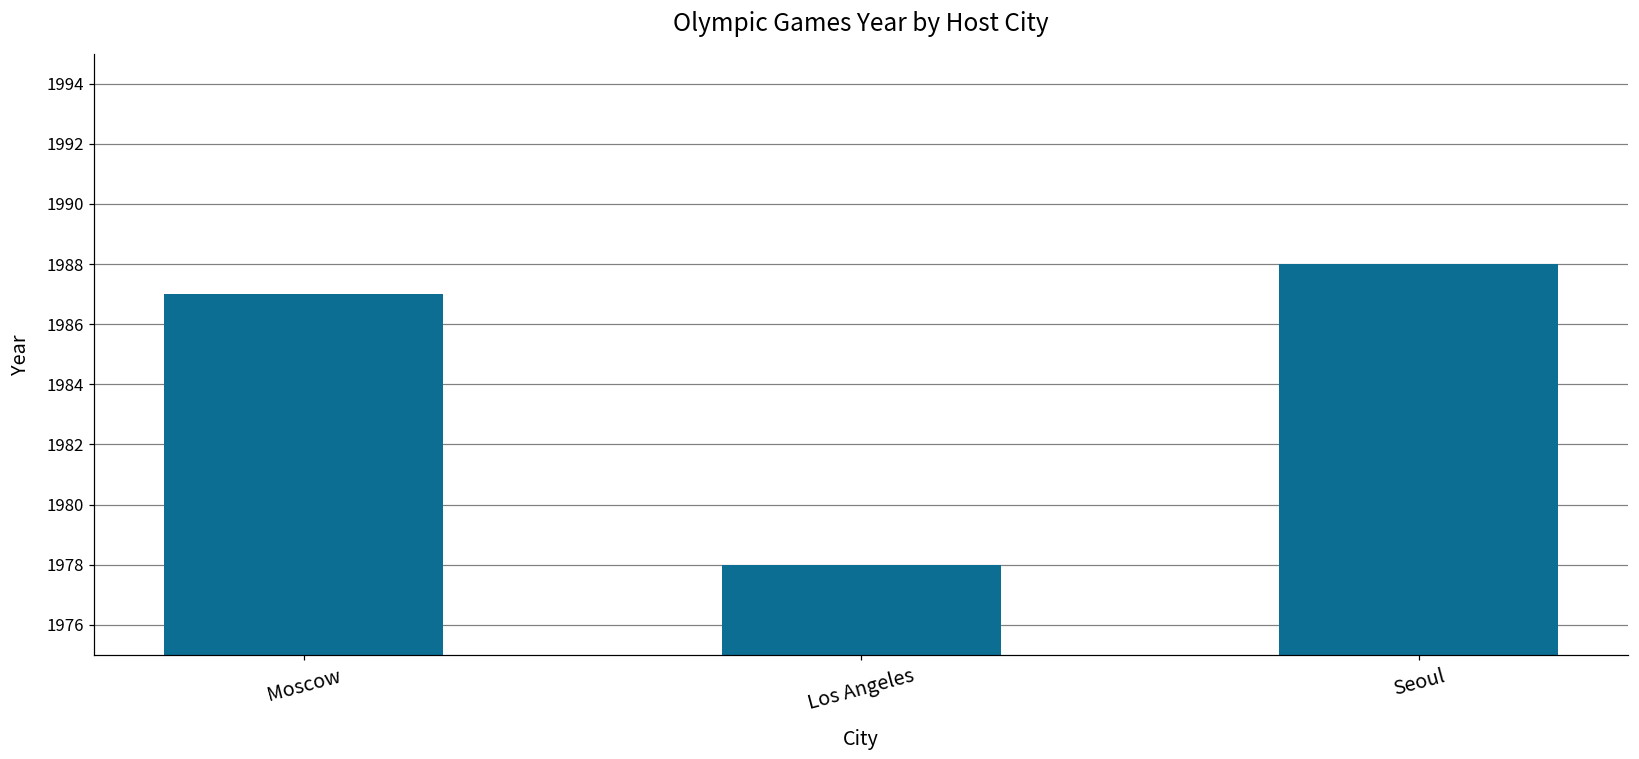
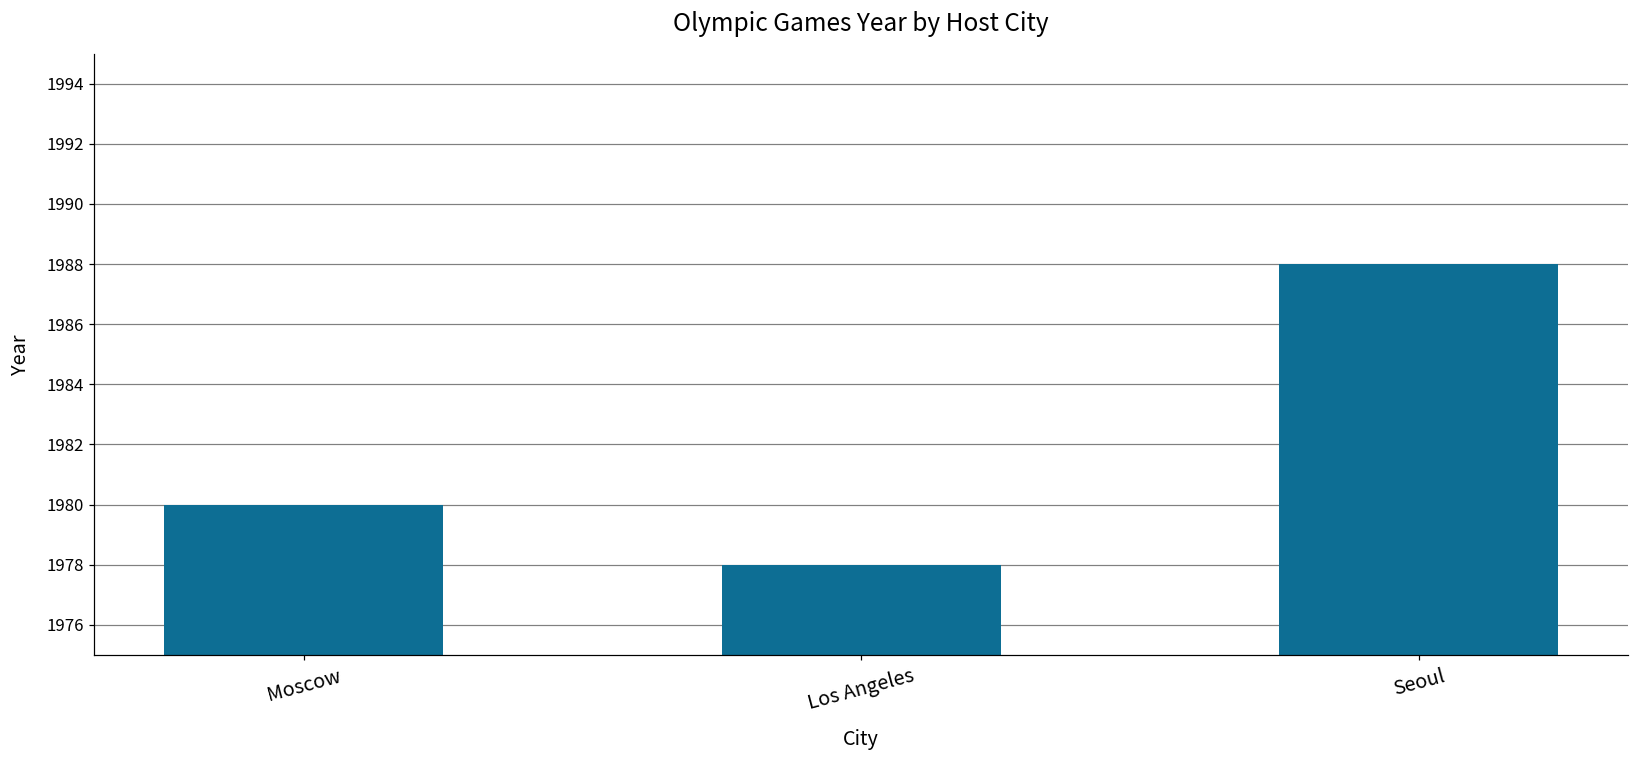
  {
-   "Moscow": 1987,
+   "Moscow": 1980,
    "Los Angeles": 1978,
    "Seoul": 1988
  }
